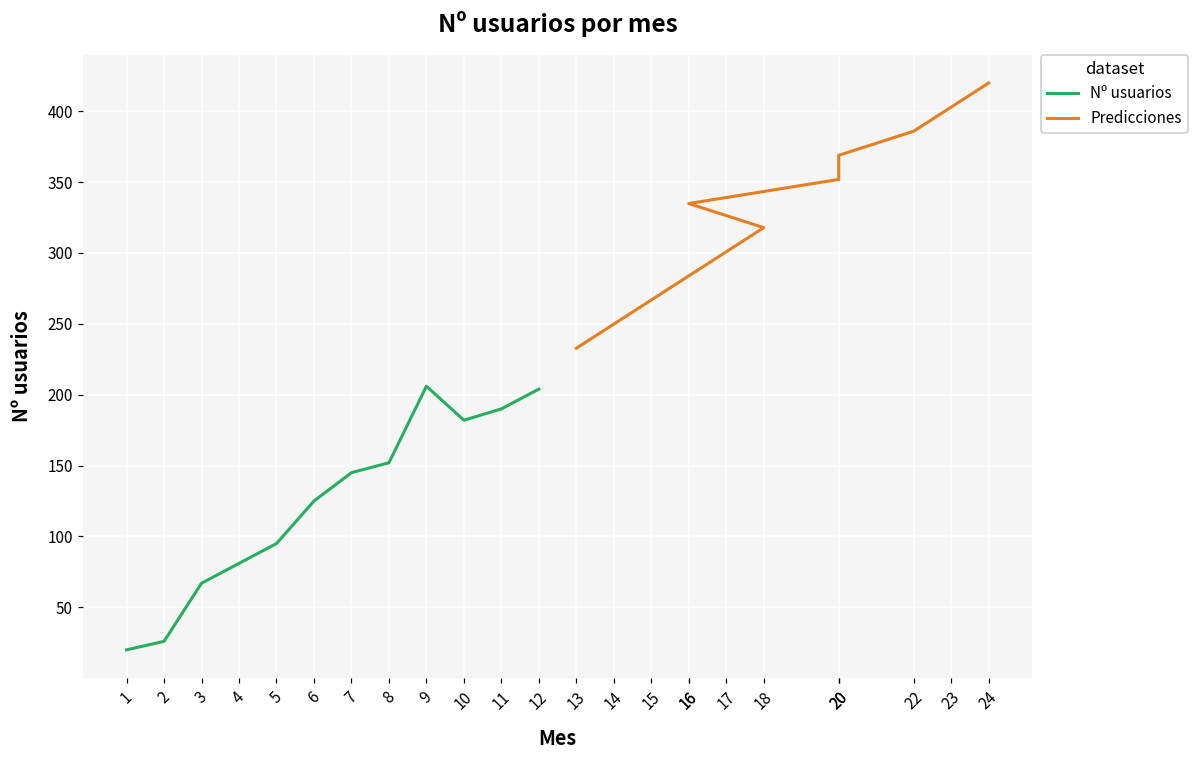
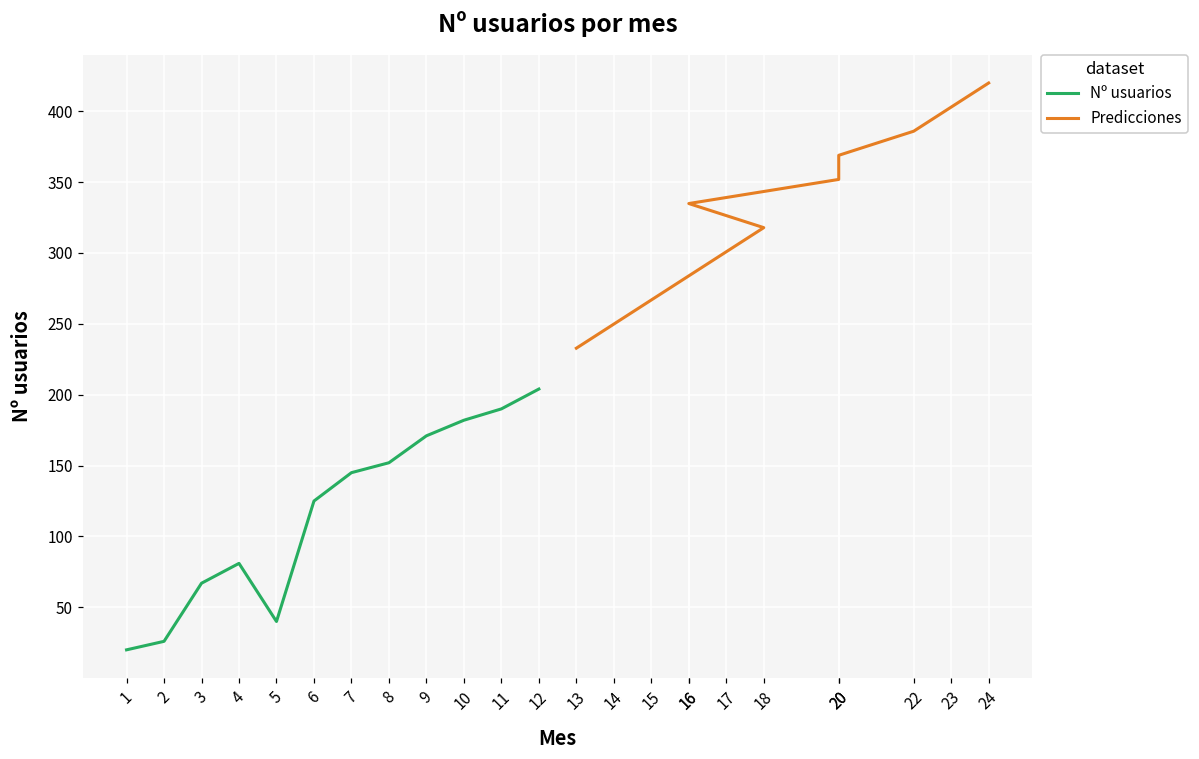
  {
    "Nº usuarios": {
      "1": 20,
      "2": 26,
      "3": 67,
      "4": 81,
-     "5": 95,
+     "5": 40,
      "6": 125,
      "7": 145,
      "8": 152,
-     "9": 206,
+     "9": 171,
      "10": 182,
      "11": 190,
      "12": 204
    }
  }
